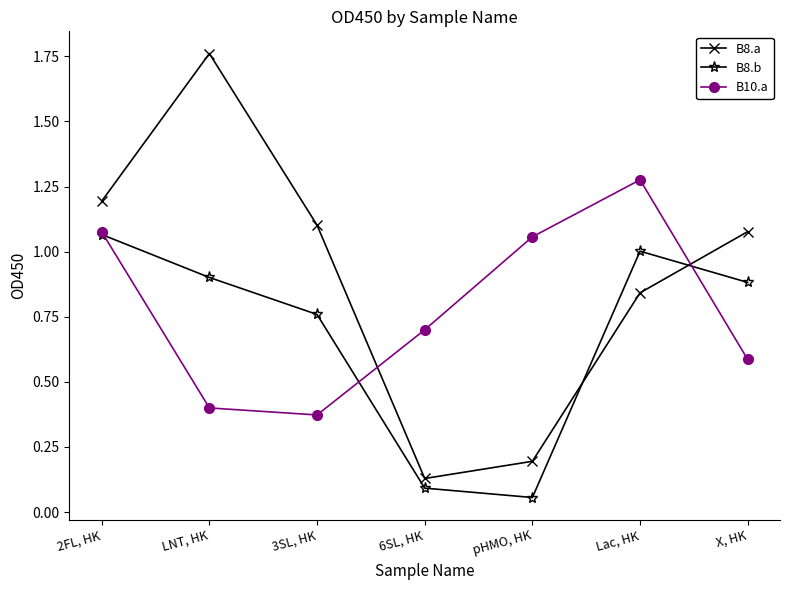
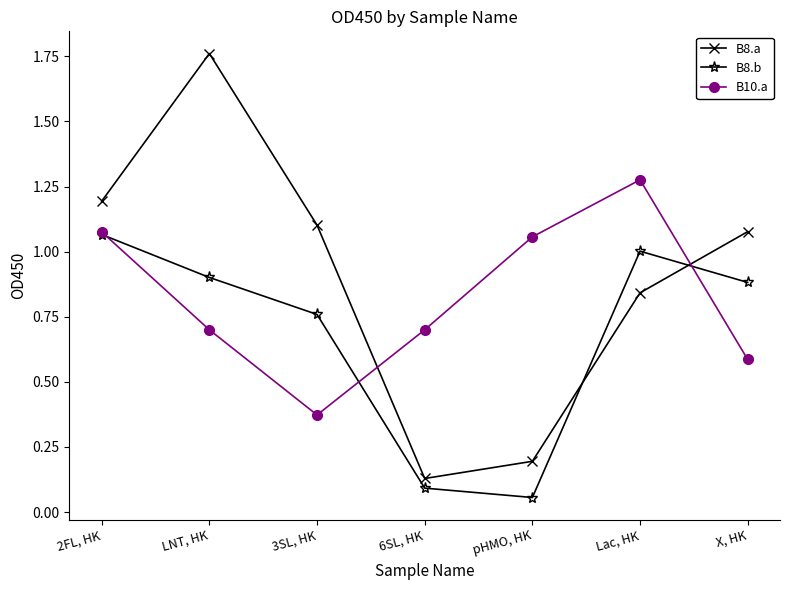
  {
    "B10.a": {
      "2FL, HK": 1.08,
-     "LNT, HK": 0.4,
+     "LNT, HK": 0.7,
      "3SL, HK": 0.37,
      "6SL, HK": 0.7,
      "pHMO, HK": 1.06,
      "Lac, HK": 1.28,
      "X, HK": 0.59
    }
  }
